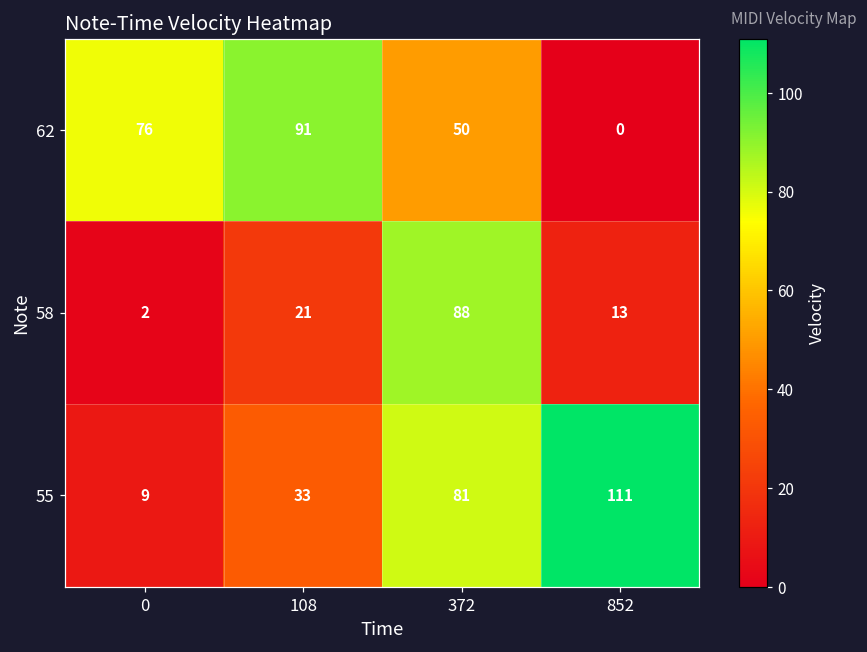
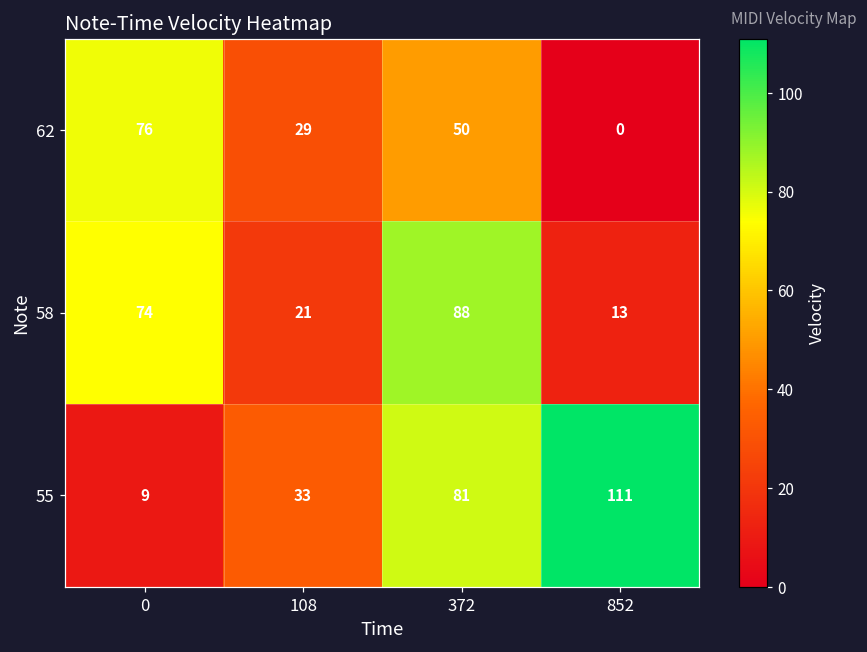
  {
    "62": {
      "0": 76,
-     "108": 91,
+     "108": 29,
      "372": 50,
      "852": 0
    },
    "58": {
-     "0": 2,
+     "0": 74,
      "108": 21,
      "372": 88,
      "852": 13
    },
    "55": {
      "0": 9,
      "108": 33,
      "372": 81,
      "852": 111
    }
  }
